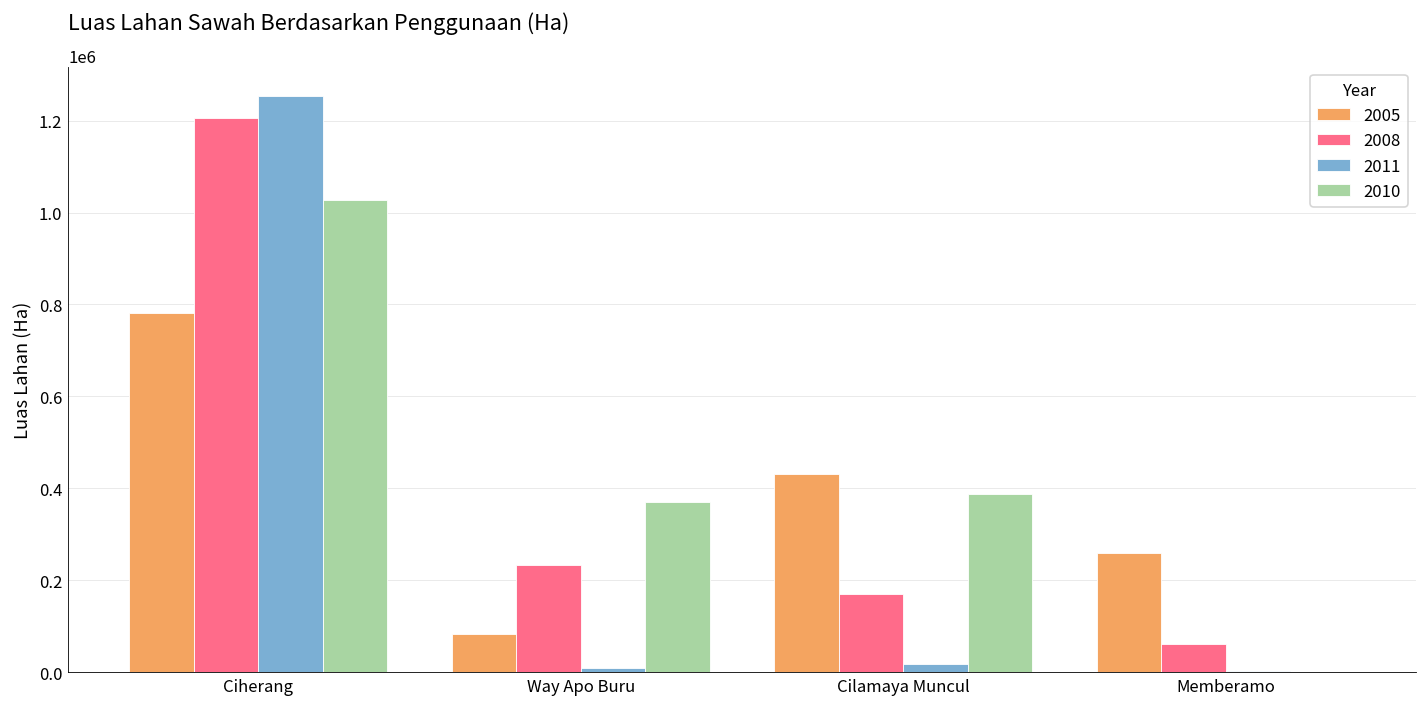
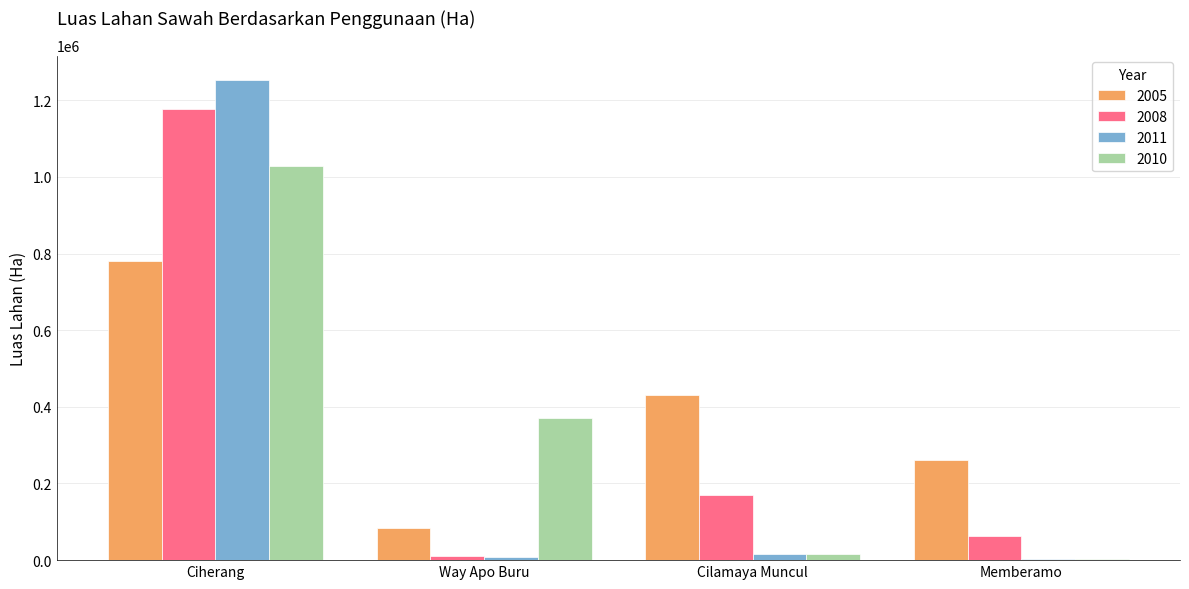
  {
    "2005": {
      "Ciherang": 780000,
      "Way Apo Buru": 80000,
      "Cilamaya Muncul": 430000,
      "Memberamo": 260000
    },
    "2008": {
-     "Ciherang": 1200000,
-     "Way Apo Buru": 230000,
+     "Ciherang": 1180000,
+     "Way Apo Buru": 10000,
      "Cilamaya Muncul": 170000,
      "Memberamo": 60000
    },
    "2011": {
      "Ciherang": 1250000,
      "Way Apo Buru": 10000,
      "Cilamaya Muncul": 20000
    },
    "2010": {
      "Ciherang": 1030000,
      "Way Apo Buru": 370000,
-     "Cilamaya Muncul": 390000
+     "Cilamaya Muncul": 20000
    }
  }
